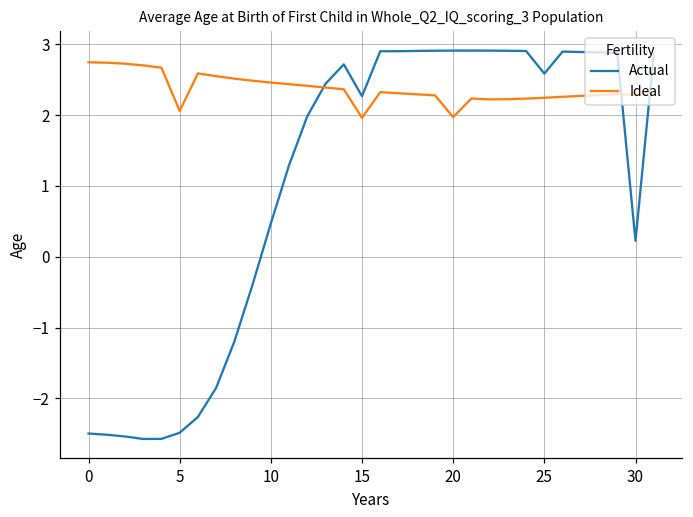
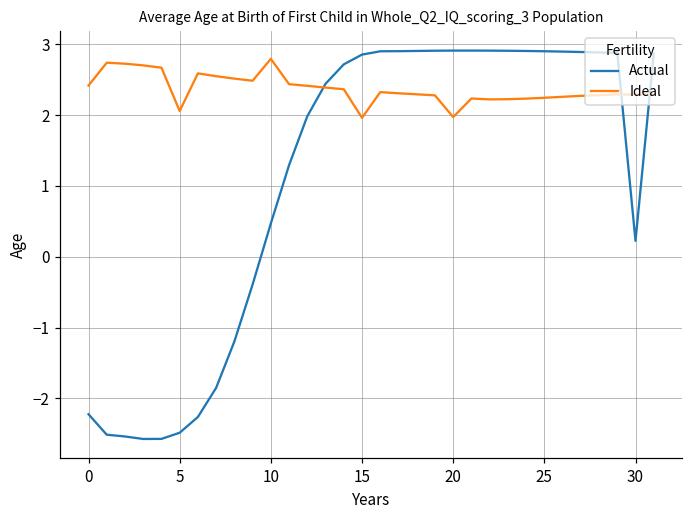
  {
    "Actual": {
-     "0": -2.5,
+     "0": -2.2,
      "5": -2.5,
      "10": 0.5,
-     "15": 2.3,
+     "15": 2.9,
      "20": 2.9,
-     "25": 2.6,
+     "25": 2.9,
      "30": 0.2
    },
    "Ideal": {
-     "0": 2.7,
+     "0": 2.4,
      "5": 2.1,
-     "10": 2.5,
+     "10": 2.8,
      "15": 2.0,
      "20": 2.0,
      "25": 2.2
    }
  }
